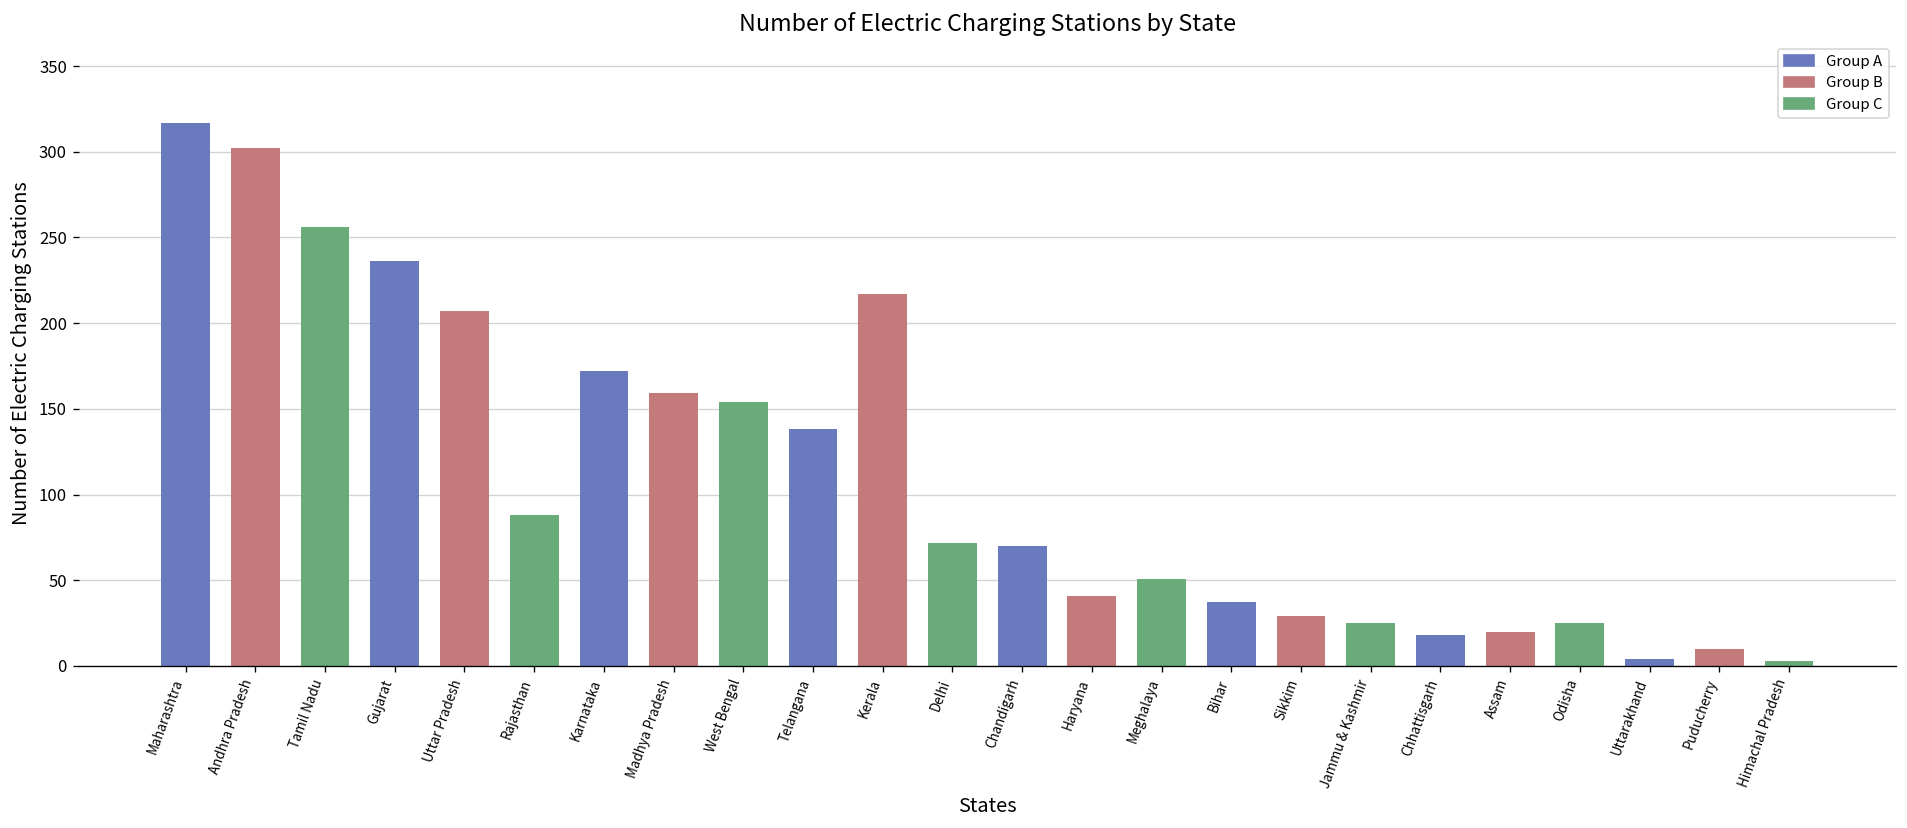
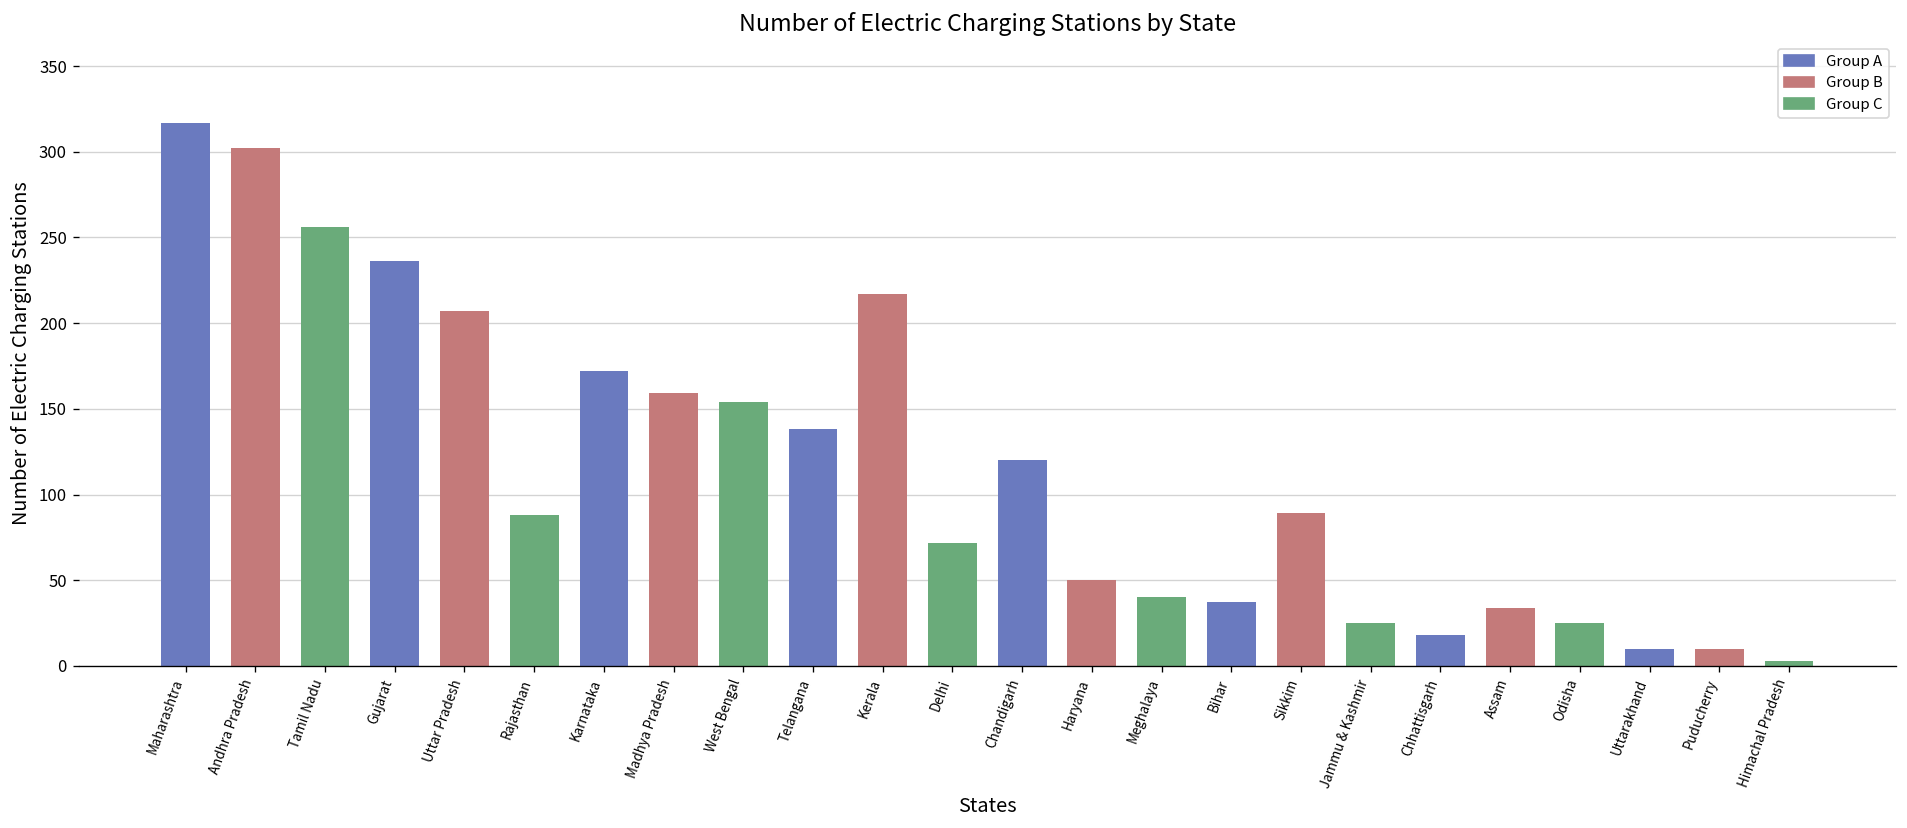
  {
    "Maharashtra": 317,
    "Andhra Pradesh": 302,
    "Tamil Nadu": 256,
    "Gujarat": 236,
    "Uttar Pradesh": 207,
    "Rajasthan": 88,
    "Karnataka": 172,
    "Madhya Pradesh": 159,
    "West Bengal": 154,
    "Telangana": 138,
    "Kerala": 217,
    "Delhi": 72,
-   "Chandigarh": 70,
-   "Haryana": 41,
-   "Meghalaya": 51,
+   "Chandigarh": 120,
+   "Haryana": 50,
+   "Meghalaya": 40,
    "Bihar": 37,
-   "Sikkim": 29,
+   "Sikkim": 89,
    "Jammu & Kashmir": 25,
    "Chhattisgarh": 18,
-   "Assam": 20,
+   "Assam": 34,
    "Odisha": 25,
-   "Uttarakhand": 4,
+   "Uttarakhand": 10,
    "Puducherry": 10,
    "Himachal Pradesh": 3
  }
